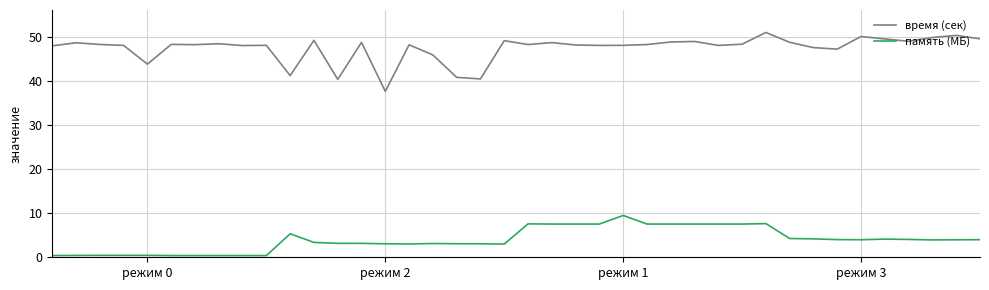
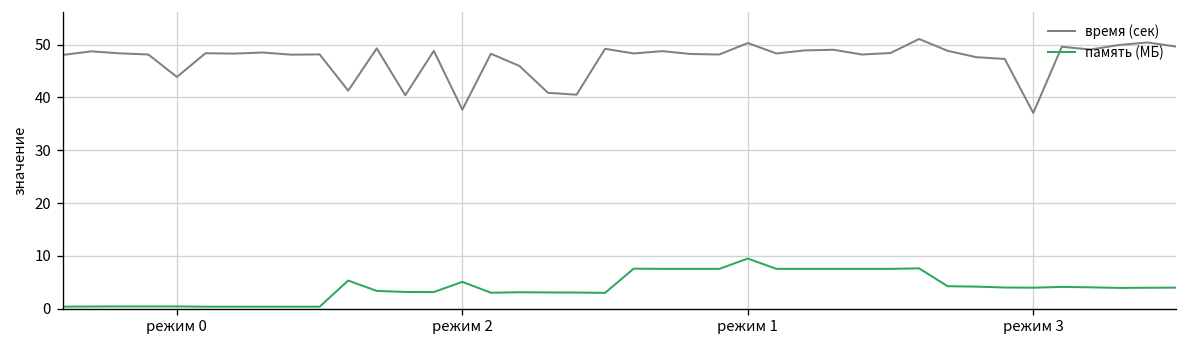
  {
    "время (сек)": {
      "режим 0": 44,
      "режим 2": 38,
-     "режим 1": 48,
-     "режим 3": 50
+     "режим 1": 50,
+     "режим 3": 37
    },
    "память (МБ)": {
      "режим 0": 0,
-     "режим 2": 3,
+     "режим 2": 5,
      "режим 1": 9,
      "режим 3": 4
    }
  }
